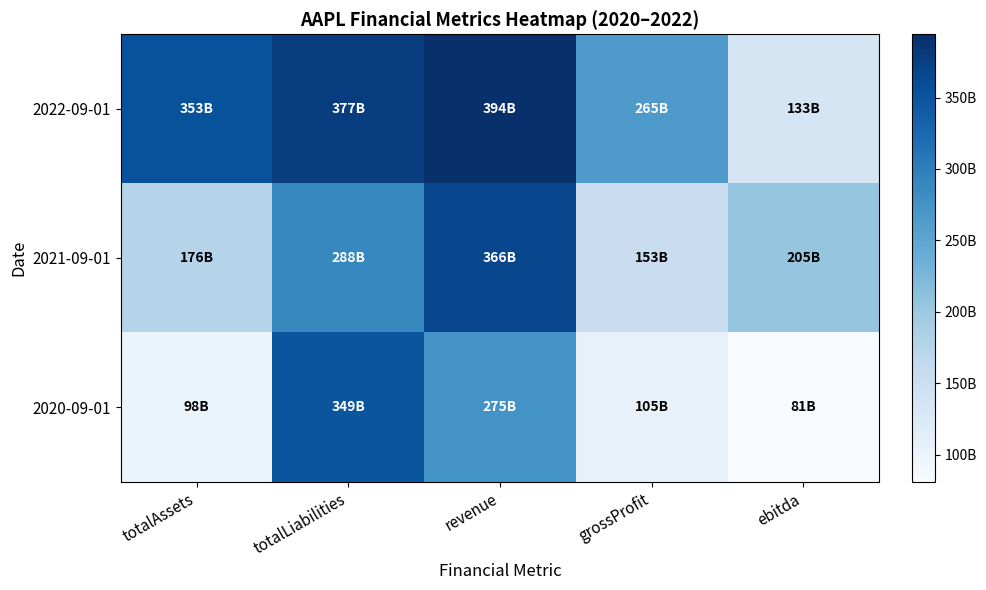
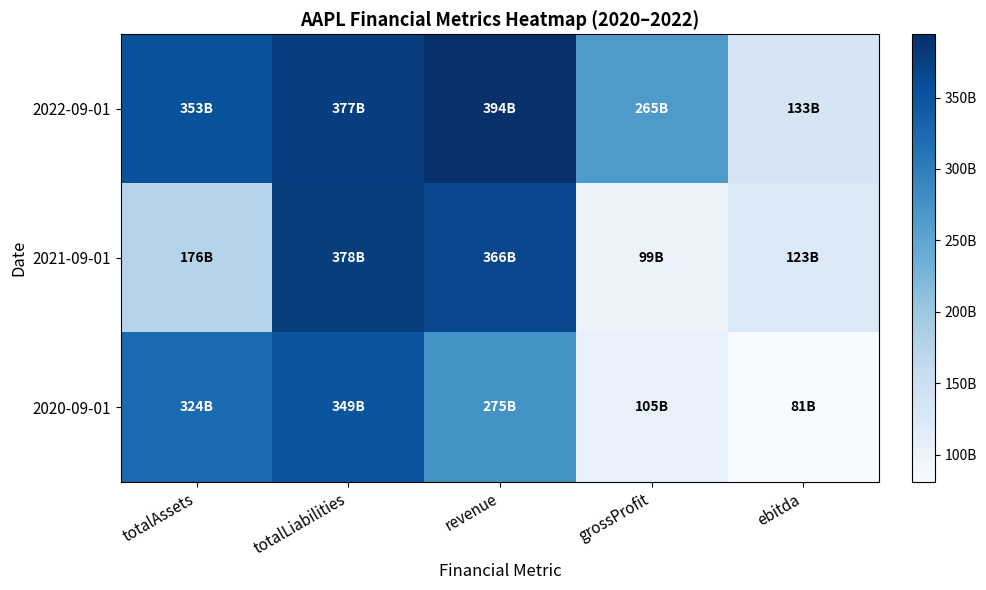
  {
    "2022-09-01": {
      "totalAssets": "353B",
      "totalLiabilities": "377B",
      "revenue": "394B",
      "grossProfit": "265B",
      "ebitda": "133B"
    },
    "2021-09-01": {
      "totalAssets": "176B",
-     "totalLiabilities": "288B",
+     "totalLiabilities": "378B",
      "revenue": "366B",
-     "grossProfit": "153B",
-     "ebitda": "205B"
+     "grossProfit": "99B",
+     "ebitda": "123B"
    },
    "2020-09-01": {
-     "totalAssets": "98B",
+     "totalAssets": "324B",
      "totalLiabilities": "349B",
      "revenue": "275B",
      "grossProfit": "105B",
      "ebitda": "81B"
    }
  }
